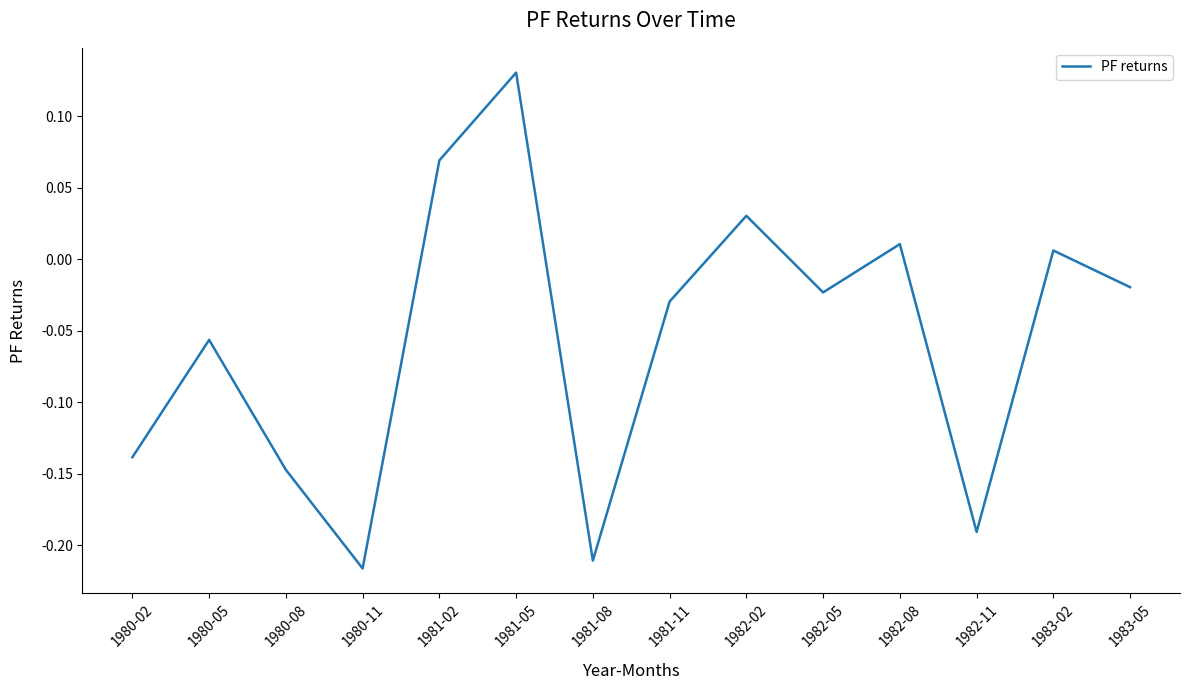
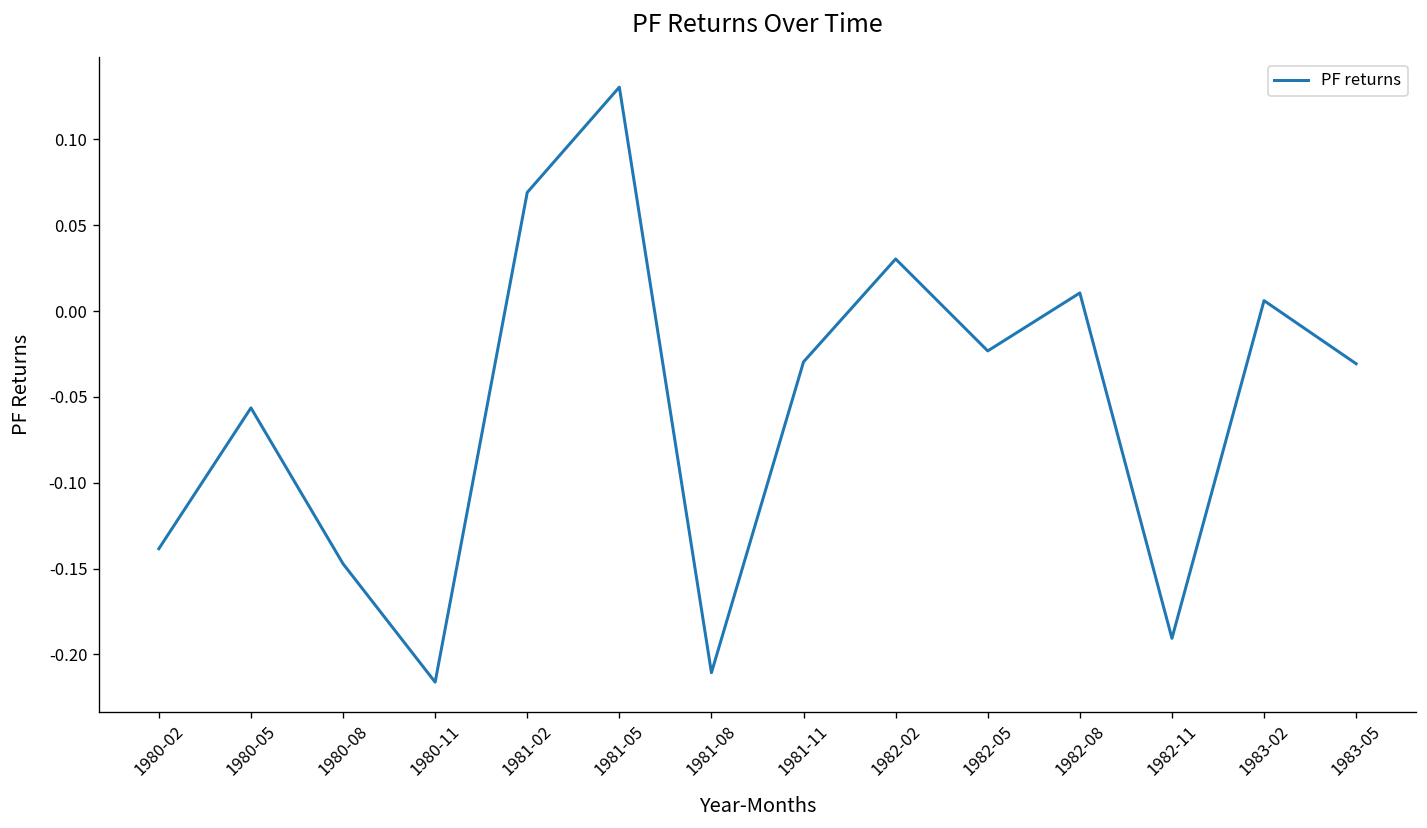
  {
    "1980-02": -0.138,
    "1980-05": -0.056,
    "1980-08": -0.147,
    "1980-11": -0.216,
    "1981-02": 0.069,
    "1981-05": 0.130,
    "1981-08": -0.211,
    "1981-11": -0.030,
    "1982-02": 0.030,
    "1982-05": -0.023,
    "1982-08": 0.011,
    "1982-11": -0.191,
    "1983-02": 0.006,
-   "1983-05": -0.020
+   "1983-05": -0.031
  }
